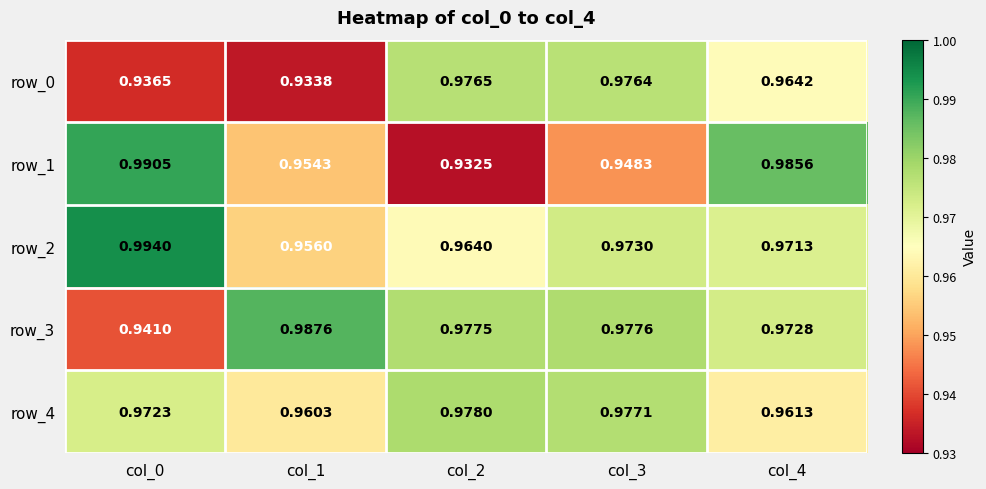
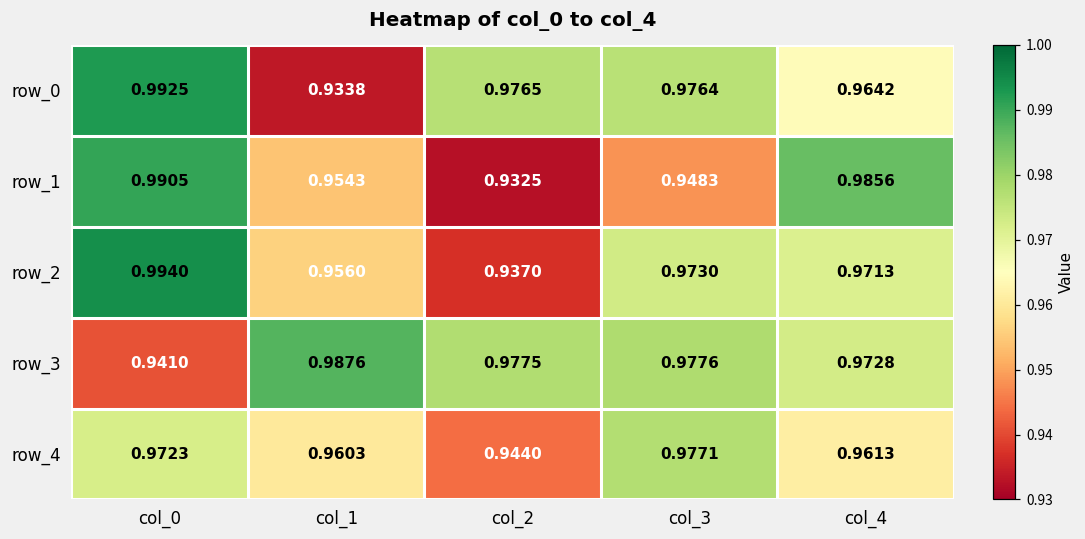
  {
    "row_0": {
-     "col_0": 0.9365,
+     "col_0": 0.9925,
      "col_1": 0.9338,
      "col_2": 0.9765,
      "col_3": 0.9764,
      "col_4": 0.9642
    },
    "row_1": {
      "col_0": 0.9905,
      "col_1": 0.9543,
      "col_2": 0.9325,
      "col_3": 0.9483,
      "col_4": 0.9856
    },
    "row_2": {
      "col_0": 0.9940,
      "col_1": 0.9560,
-     "col_2": 0.9640,
+     "col_2": 0.9370,
      "col_3": 0.9730,
      "col_4": 0.9713
    },
    "row_3": {
      "col_0": 0.9410,
      "col_1": 0.9876,
      "col_2": 0.9775,
      "col_3": 0.9776,
      "col_4": 0.9728
    },
    "row_4": {
      "col_0": 0.9723,
      "col_1": 0.9603,
-     "col_2": 0.9780,
+     "col_2": 0.9440,
      "col_3": 0.9771,
      "col_4": 0.9613
    }
  }
